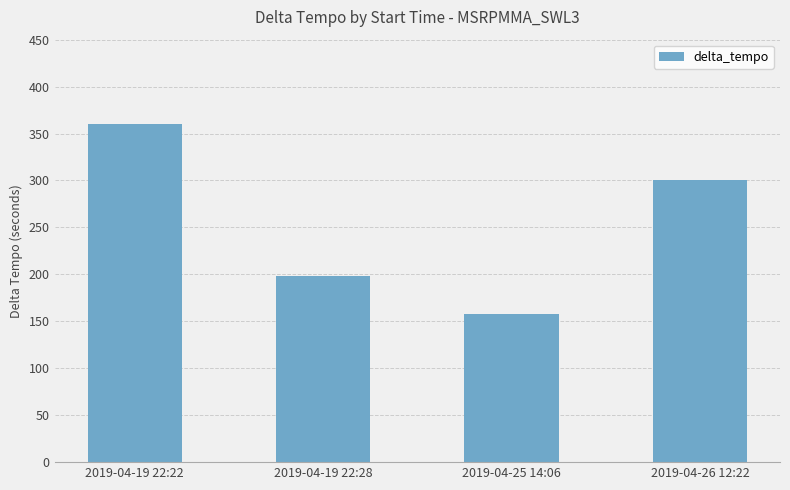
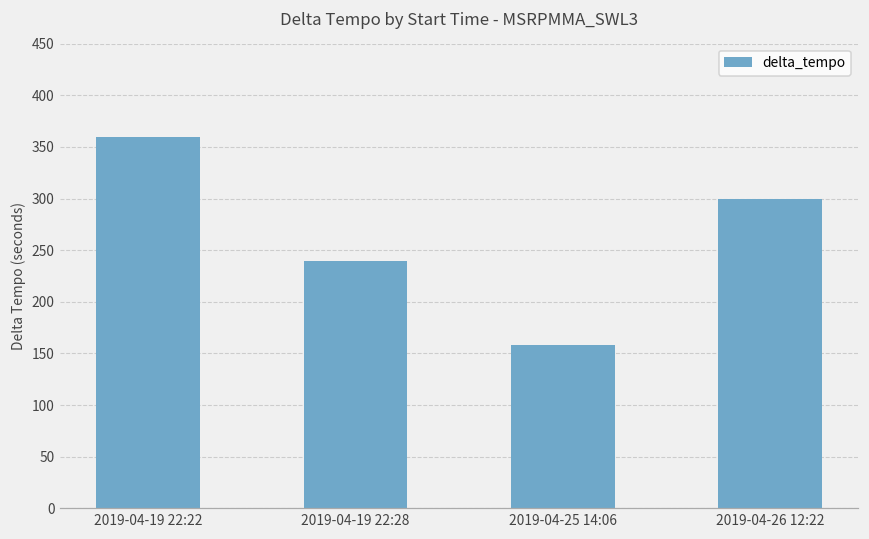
  {
    "2019-04-19 22:22": 360,
-   "2019-04-19 22:28": 200,
+   "2019-04-19 22:28": 240,
    "2019-04-25 14:06": 160,
    "2019-04-26 12:22": 300
  }
